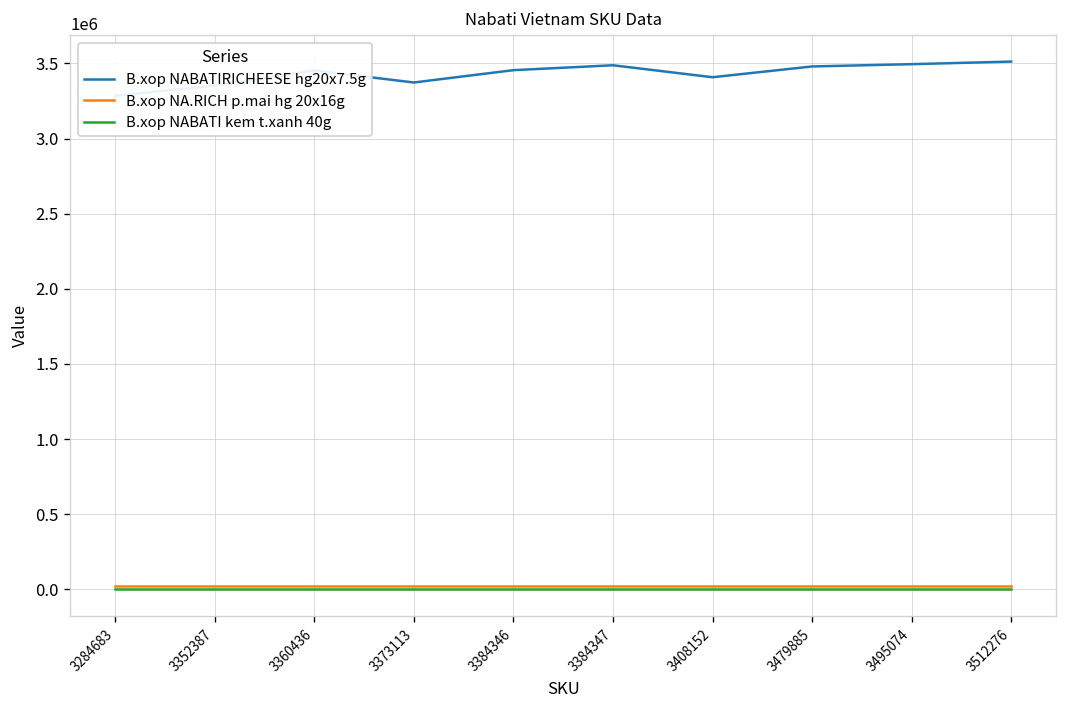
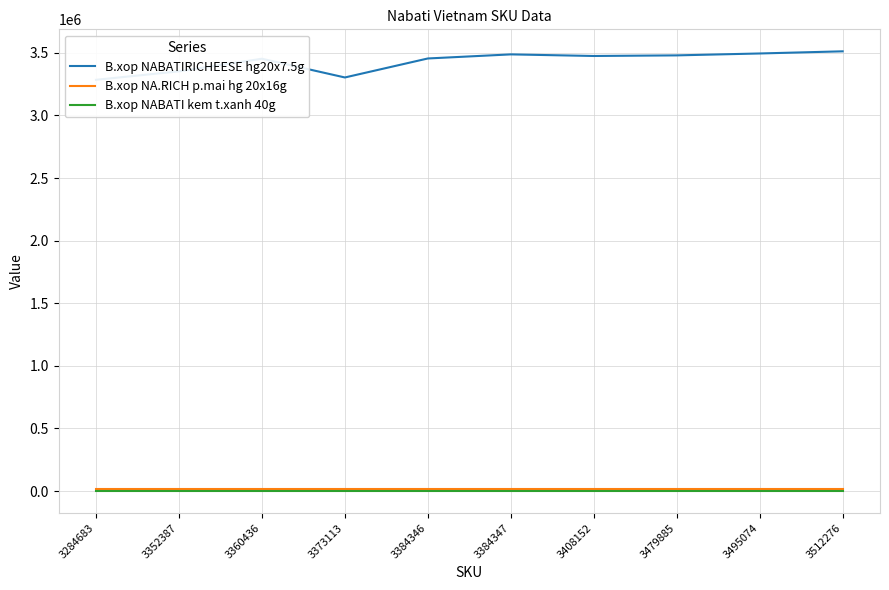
  {
    "B.xop NABATIRICHEESE hg20x7.5g": {
-     "3373113": 3370000,
+     "3373113": 3300000,
      "3384346": 3460000,
      "3384347": 3490000,
-     "3408152": 3410000,
+     "3408152": 3480000,
      "3479885": 3480000,
      "3495074": 3500000,
      "3512276": 3510000
    }
  }
